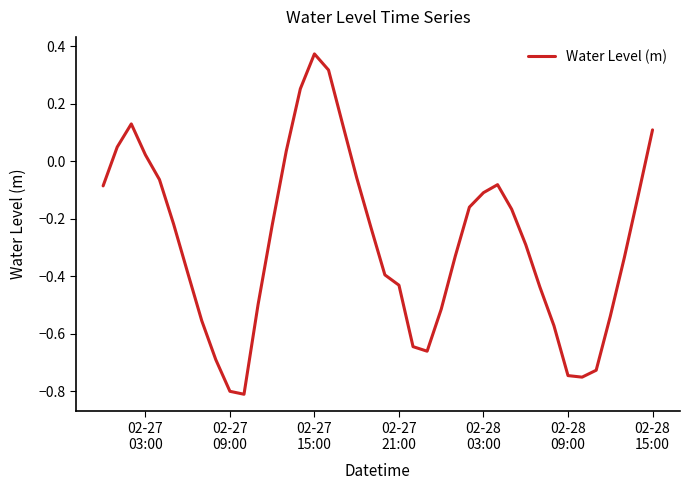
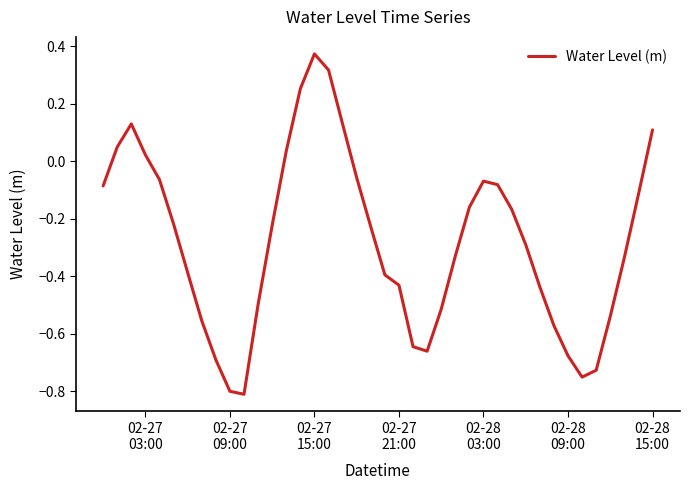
  {
    "02-27 03:00": 0.02,
    "02-27 09:00": -0.80,
    "02-27 15:00": 0.37,
    "02-27 21:00": -0.43,
-   "02-28 03:00": -0.11,
-   "02-28 09:00": -0.75,
+   "02-28 03:00": -0.07,
+   "02-28 09:00": -0.68,
    "02-28 15:00": 0.11
  }
